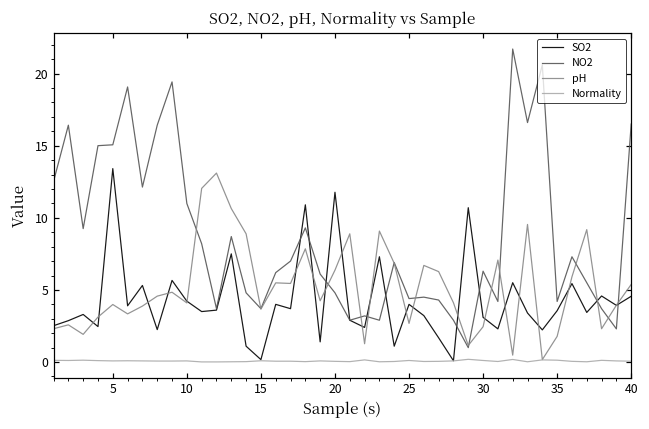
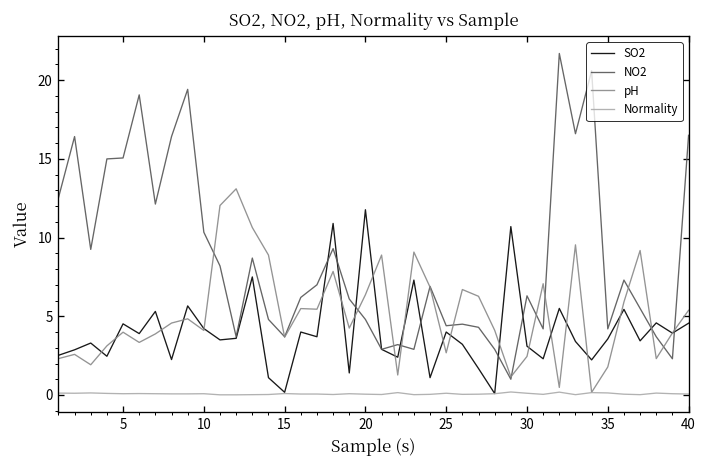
  {
    "SO2": {
-     "5": 13.4,
+     "5": 4.5,
      "20": 11.8,
      "25": 4.0,
      "30": 3.1,
      "35": 3.6,
      "40": 4.6
    },
    "NO2": {
      "5": 15.1,
-     "10": 11.0,
+     "10": 10.3,
      "20": 4.8,
      "25": 4.4,
      "30": 6.3,
      "35": 4.2,
      "40": 16.5
    }
  }
